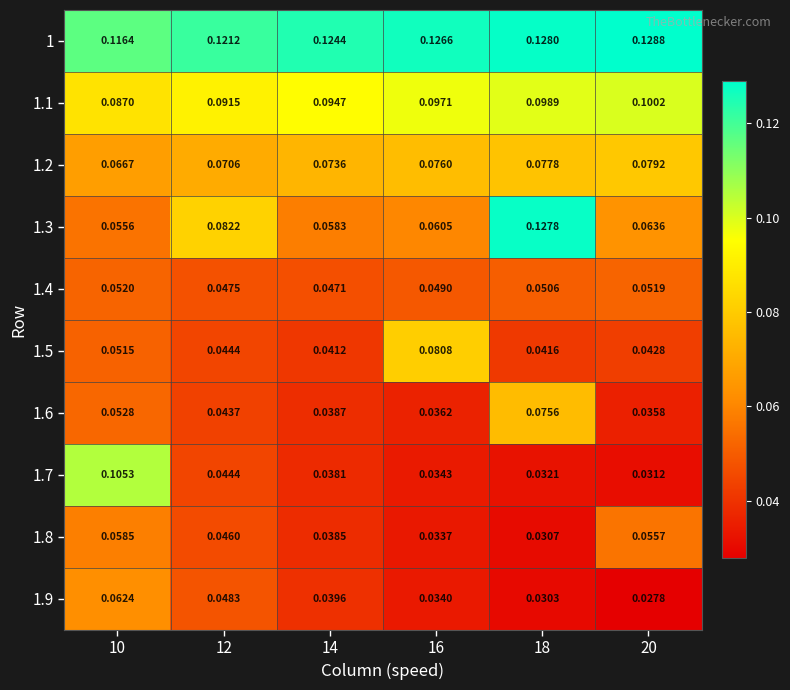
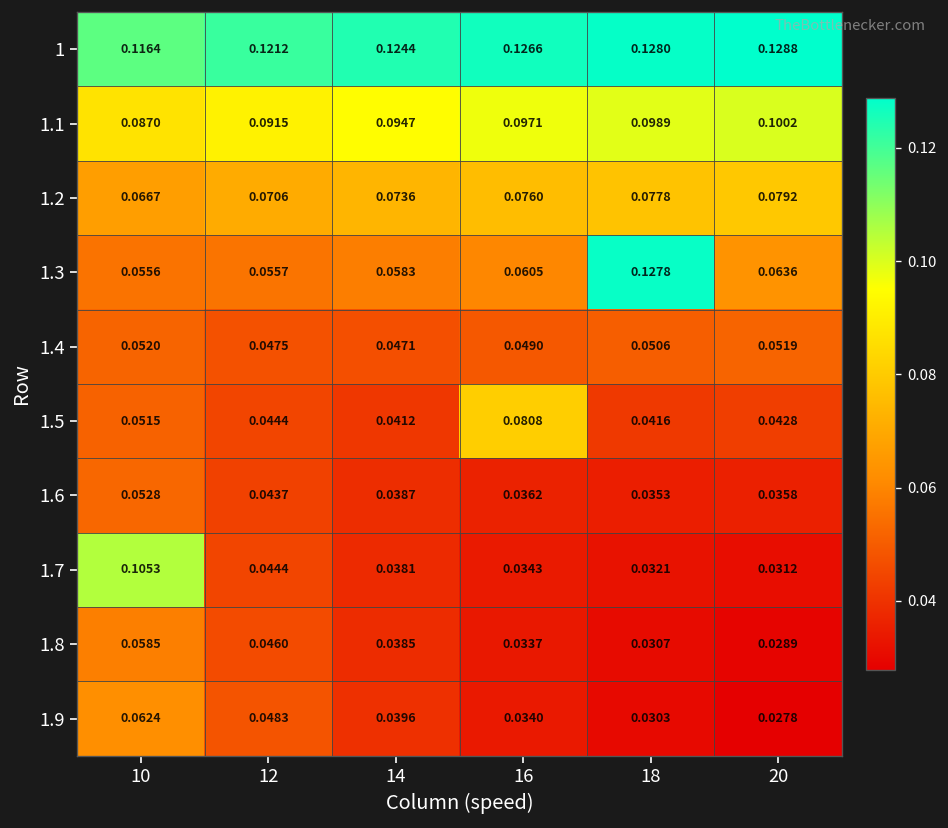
  {
    "1": {
      "10": 0.1164,
      "12": 0.1212,
      "14": 0.1244,
      "16": 0.1266,
      "18": 0.1280,
      "20": 0.1288
    },
    "1.1": {
      "10": 0.0870,
      "12": 0.0915,
      "14": 0.0947,
      "16": 0.0971,
      "18": 0.0989,
      "20": 0.1002
    },
    "1.2": {
      "10": 0.0667,
      "12": 0.0706,
      "14": 0.0736,
      "16": 0.0760,
      "18": 0.0778,
      "20": 0.0792
    },
    "1.3": {
      "10": 0.0556,
-     "12": 0.0822,
+     "12": 0.0557,
      "14": 0.0583,
      "16": 0.0605,
      "18": 0.1278,
      "20": 0.0636
    },
    "1.4": {
      "10": 0.0520,
      "12": 0.0475,
      "14": 0.0471,
      "16": 0.0490,
      "18": 0.0506,
      "20": 0.0519
    },
    "1.5": {
      "10": 0.0515,
      "12": 0.0444,
      "14": 0.0412,
      "16": 0.0808,
      "18": 0.0416,
      "20": 0.0428
    },
    "1.6": {
      "10": 0.0528,
      "12": 0.0437,
      "14": 0.0387,
      "16": 0.0362,
-     "18": 0.0756,
+     "18": 0.0353,
      "20": 0.0358
    },
    "1.7": {
      "10": 0.1053,
      "12": 0.0444,
      "14": 0.0381,
      "16": 0.0343,
      "18": 0.0321,
      "20": 0.0312
    },
    "1.8": {
      "10": 0.0585,
      "12": 0.0460,
      "14": 0.0385,
      "16": 0.0337,
      "18": 0.0307,
-     "20": 0.0557
+     "20": 0.0289
    },
    "1.9": {
      "10": 0.0624,
      "12": 0.0483,
      "14": 0.0396,
      "16": 0.0340,
      "18": 0.0303,
      "20": 0.0278
    }
  }
